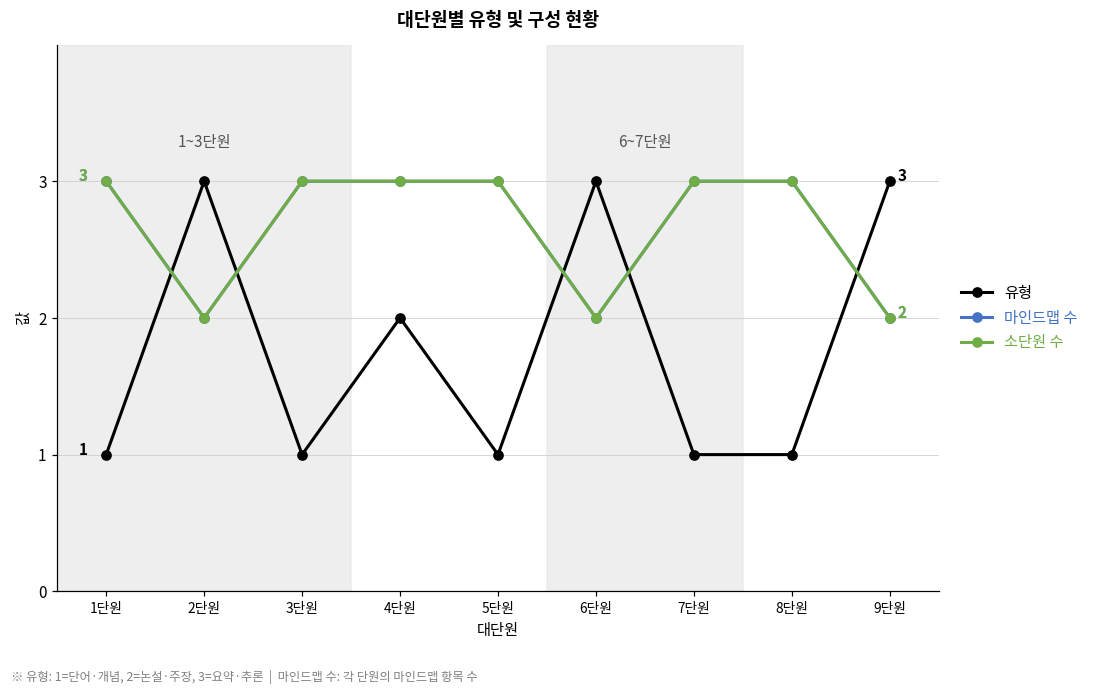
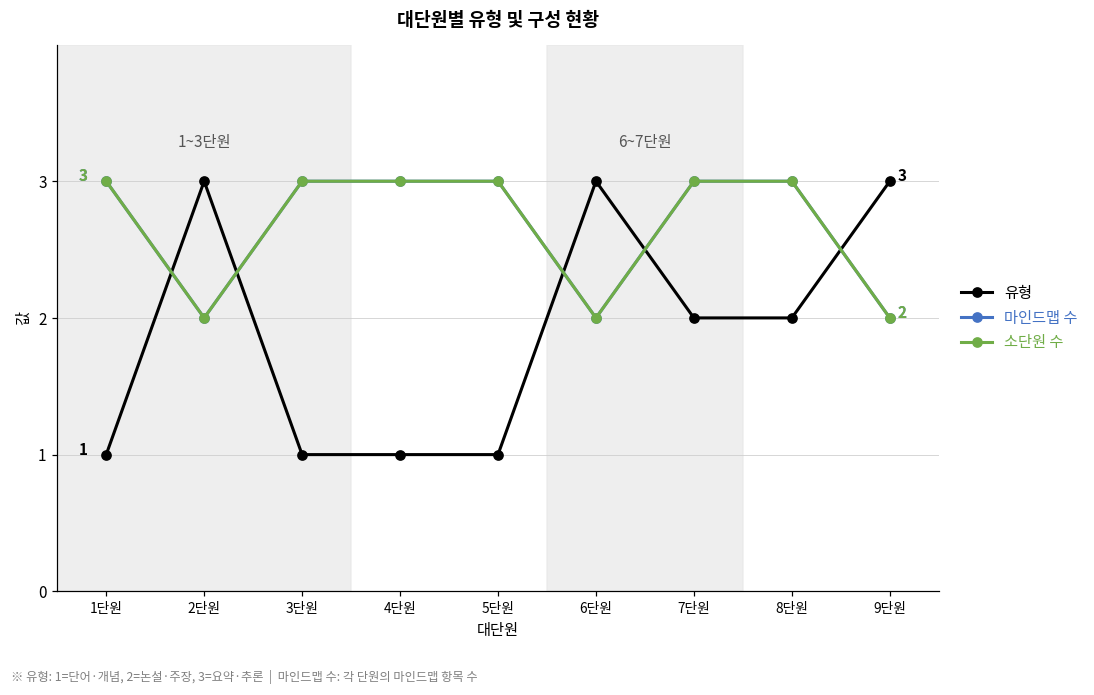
  {
    "유형": {
      "3단원": 1,
-     "4단원": 2,
+     "4단원": 1,
      "5단원": 1,
      "6단원": 3,
-     "7단원": 1,
-     "8단원": 1
+     "7단원": 2,
+     "8단원": 2
    },
    "소단원 수": {
      "2단원": 2,
      "3단원": 3,
      "4단원": 3,
      "5단원": 3,
      "6단원": 2,
      "7단원": 3,
      "8단원": 3
    }
  }
